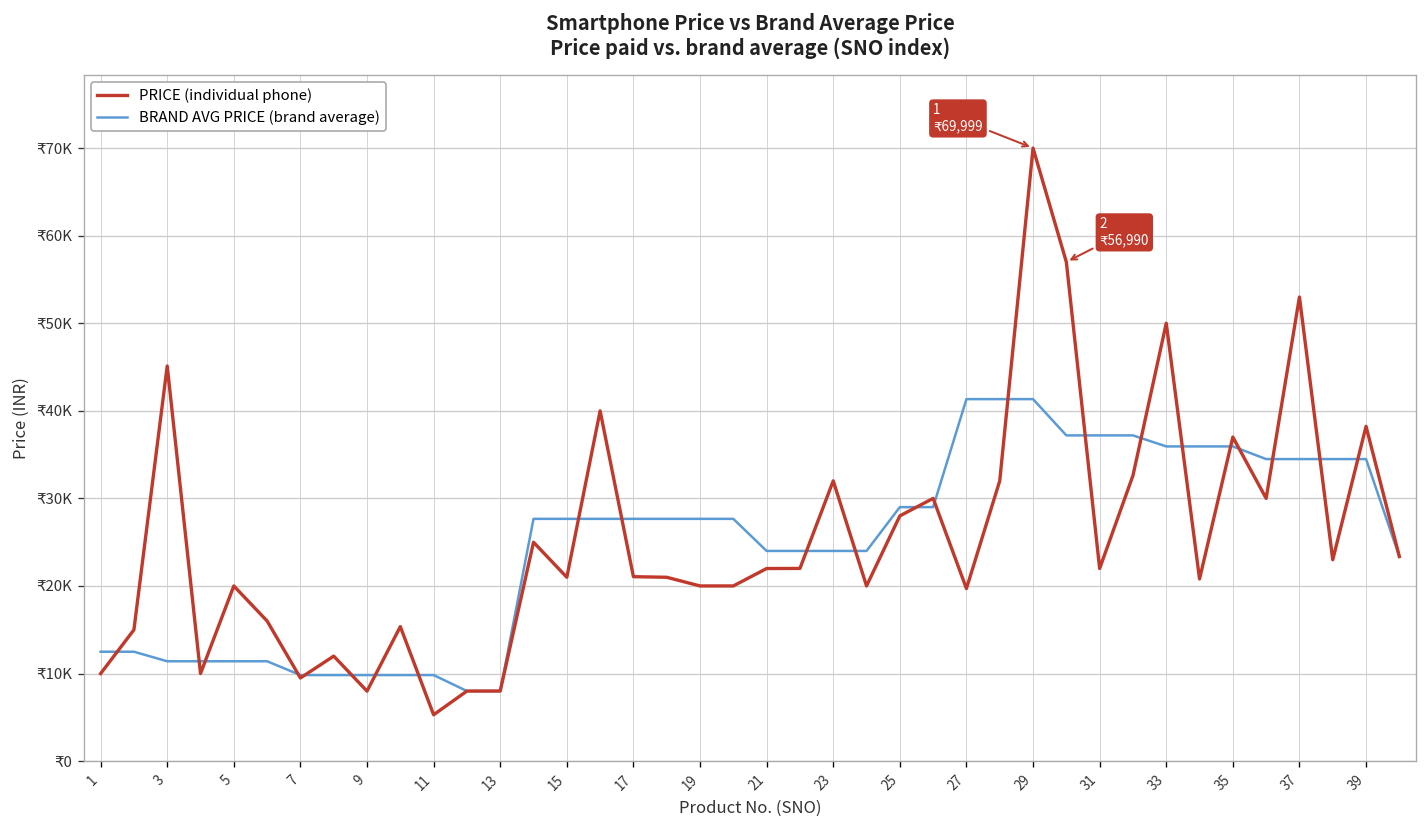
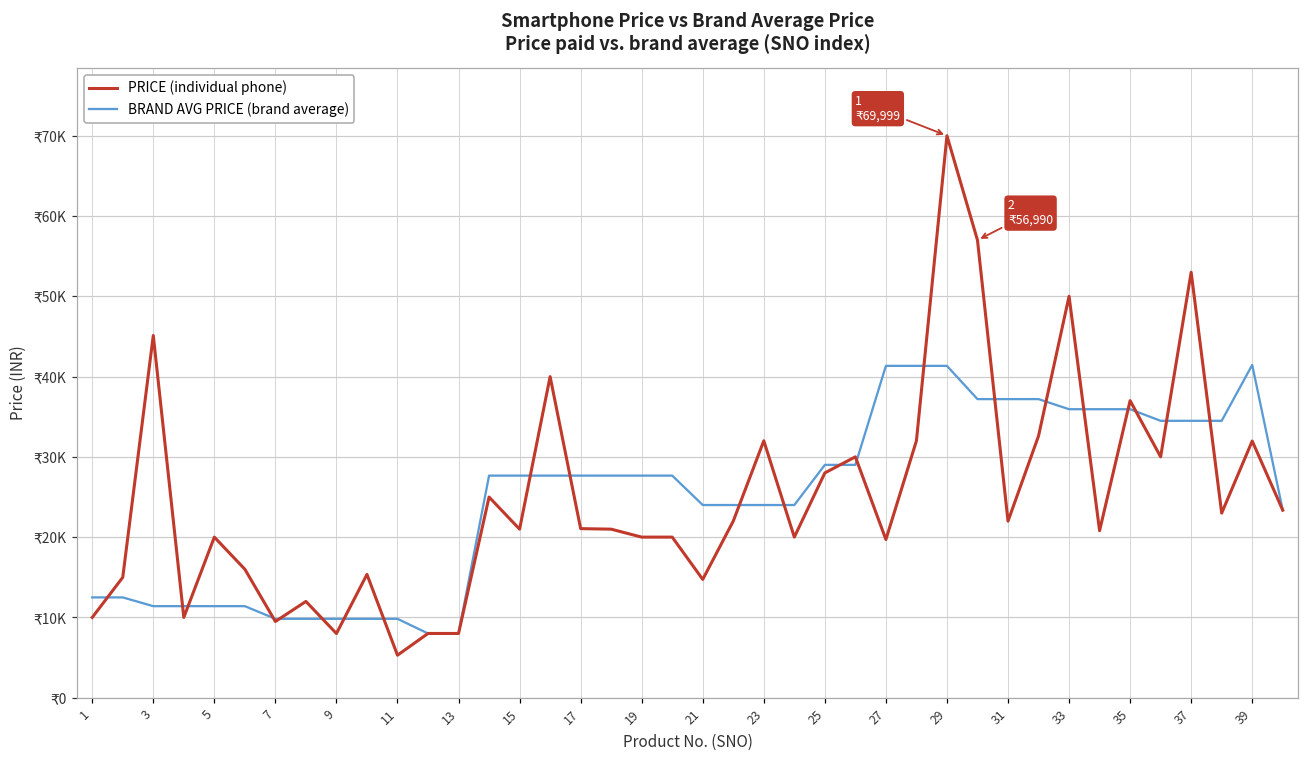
  {
    "PRICE (individual phone)": {
      "1": "₹10000",
      "3": "₹45000",
      "5": "₹20000",
      "9": "₹8000",
      "11": "₹5000",
      "15": "₹21000",
      "17": "₹21000",
      "19": "₹20000",
-     "21": "₹22000",
+     "21": "₹15000",
      "23": "₹32000",
      "25": "₹28000",
      "27": "₹20000",
      "29": "₹70000",
      "31": "₹22000",
      "33": "₹50000",
      "35": "₹37000",
      "37": "₹53000",
-     "39": "₹38000"
+     "39": "₹32000"
    },
    "BRAND AVG PRICE (brand average)": {
      "1": "₹12000",
      "3": "₹11000",
      "5": "₹11000",
      "9": "₹10000",
      "11": "₹10000",
      "15": "₹28000",
      "17": "₹28000",
      "19": "₹28000",
      "21": "₹24000",
      "23": "₹24000",
      "25": "₹29000",
      "27": "₹41000",
      "29": "₹41000",
      "31": "₹37000",
      "33": "₹36000",
      "35": "₹36000",
      "37": "₹34000",
-     "39": "₹34000"
+     "39": "₹41000"
    }
  }
